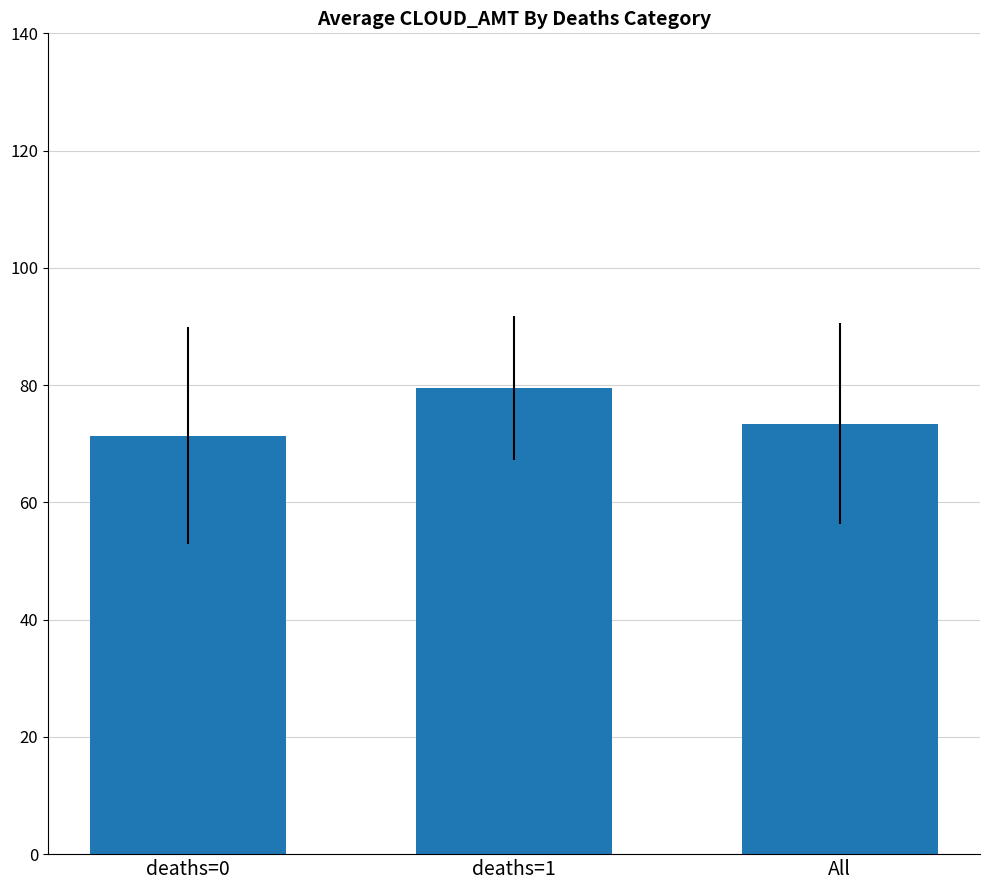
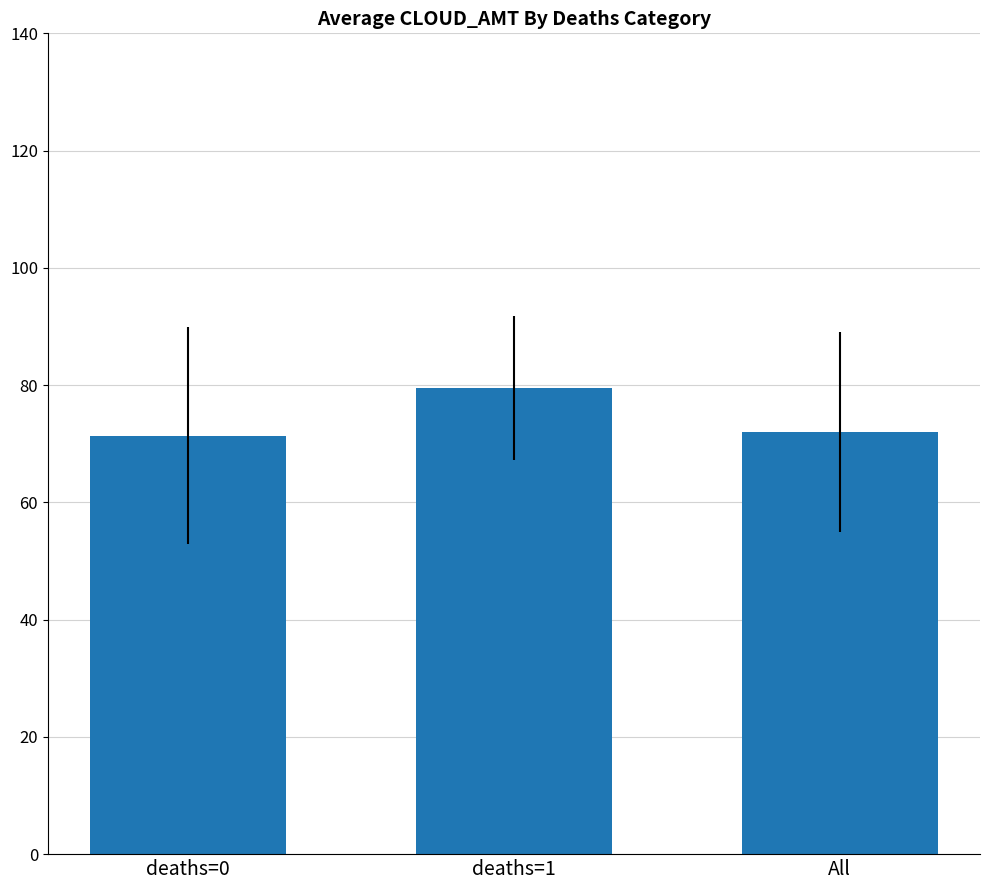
  {
    "deaths=0": 71,
    "deaths=1": 80,
-   "All": 73
+   "All": 72
  }
